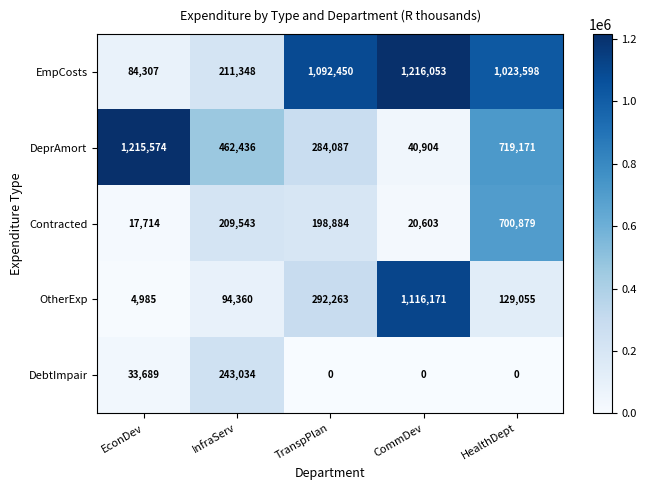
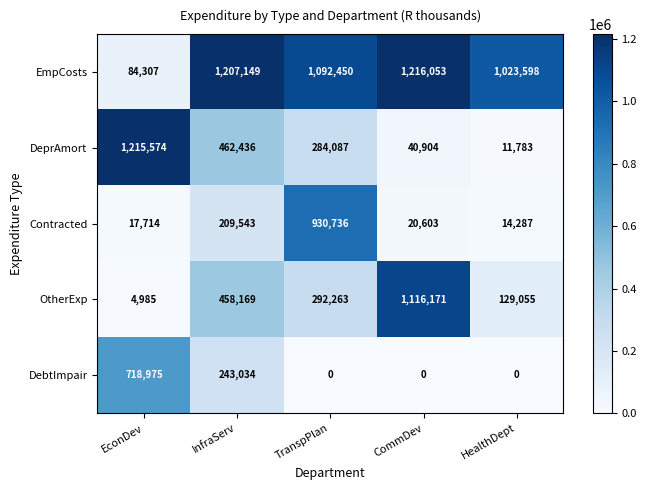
  {
    "EmpCosts": {
      "EconDev": "84,307",
-     "InfraServ": "211,348",
+     "InfraServ": "1,207,149",
      "TranspPlan": "1,092,450",
      "CommDev": "1,216,053",
      "HealthDept": "1,023,598"
    },
    "DeprAmort": {
      "EconDev": "1,215,574",
      "InfraServ": "462,436",
      "TranspPlan": "284,087",
      "CommDev": "40,904",
-     "HealthDept": "719,171"
+     "HealthDept": "11,783"
    },
    "Contracted": {
      "EconDev": "17,714",
      "InfraServ": "209,543",
-     "TranspPlan": "198,884",
+     "TranspPlan": "930,736",
      "CommDev": "20,603",
-     "HealthDept": "700,879"
+     "HealthDept": "14,287"
    },
    "OtherExp": {
      "EconDev": "4,985",
-     "InfraServ": "94,360",
+     "InfraServ": "458,169",
      "TranspPlan": "292,263",
      "CommDev": "1,116,171",
      "HealthDept": "129,055"
    },
    "DebtImpair": {
-     "EconDev": "33,689",
+     "EconDev": "718,975",
      "InfraServ": "243,034",
      "TranspPlan": "0",
      "CommDev": "0",
      "HealthDept": "0"
    }
  }
